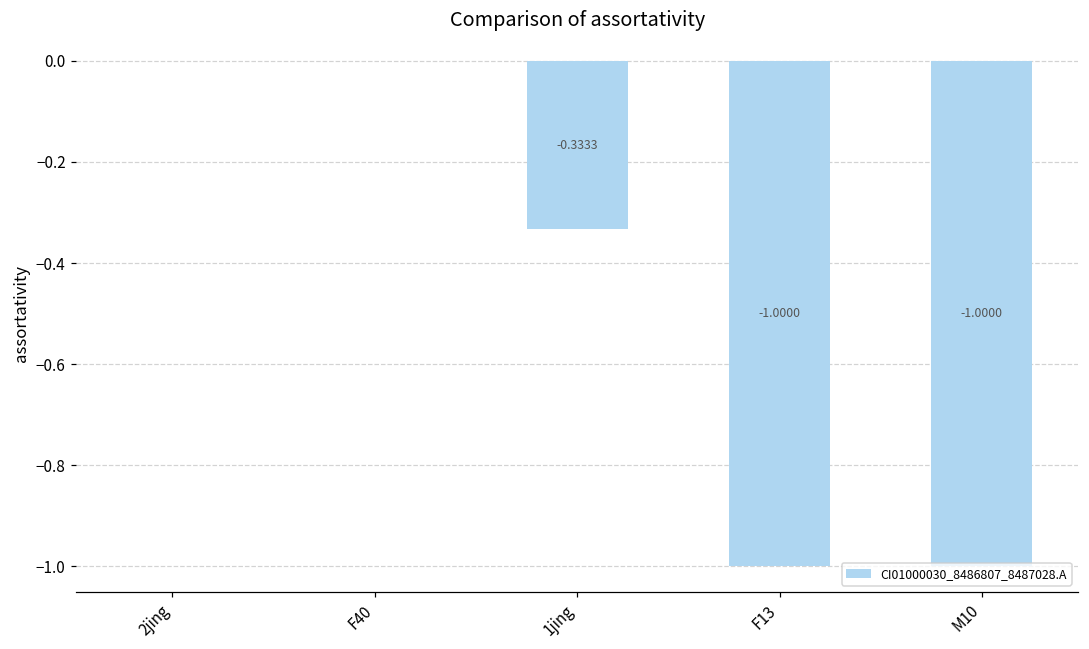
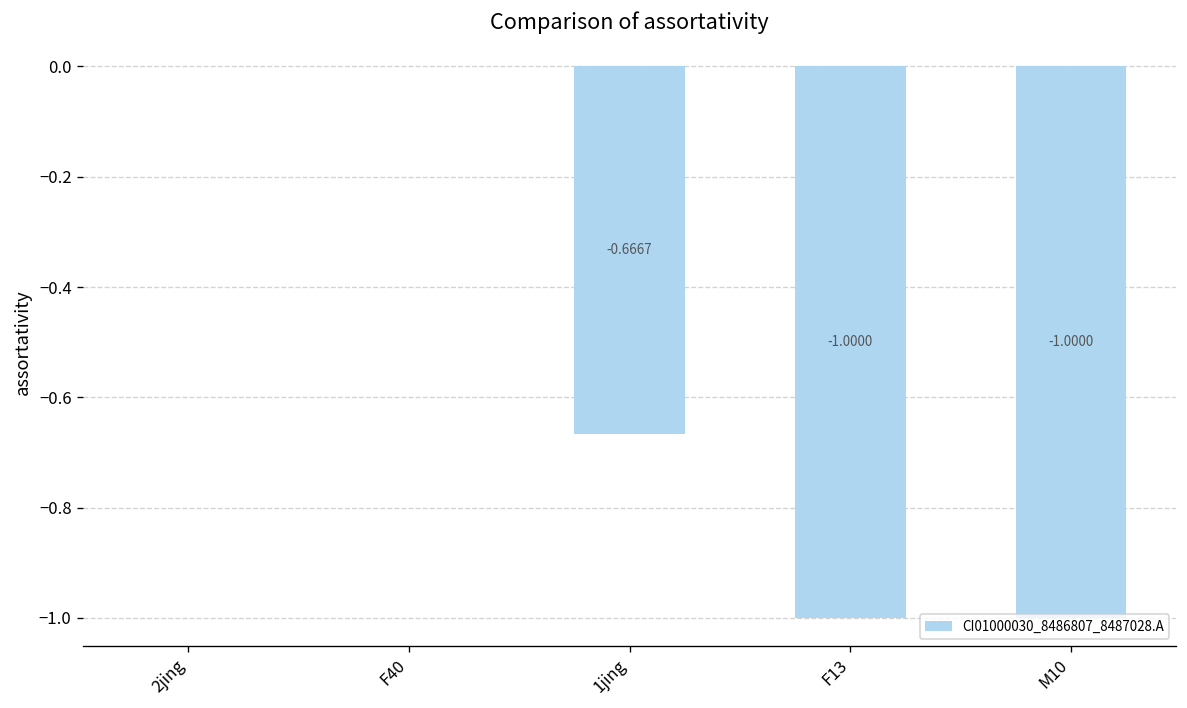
  {
-   "1jing": -0.3333,
+   "1jing": -0.6667,
    "F13": -1.0000
  }
